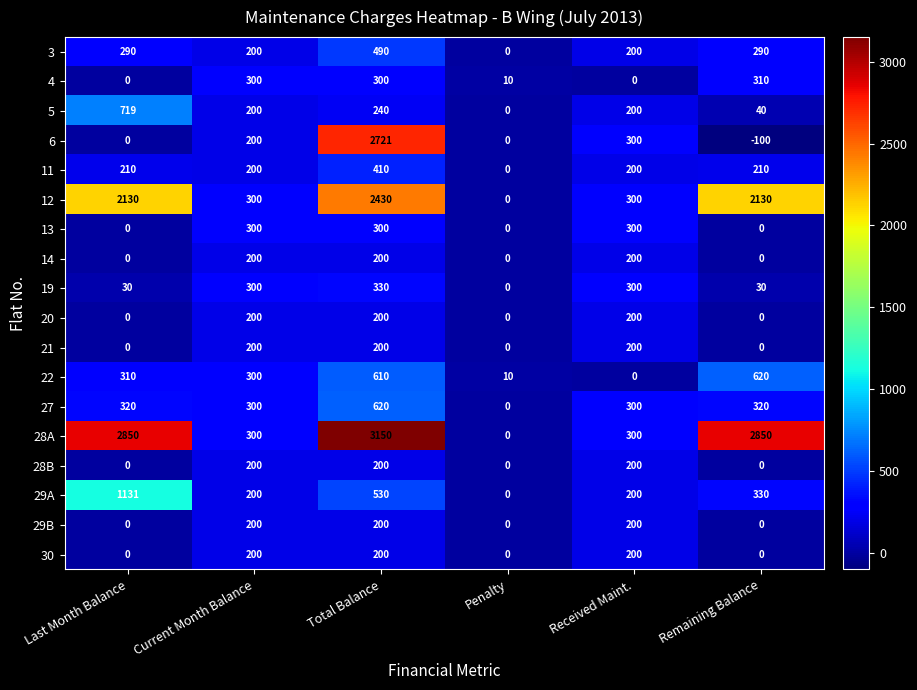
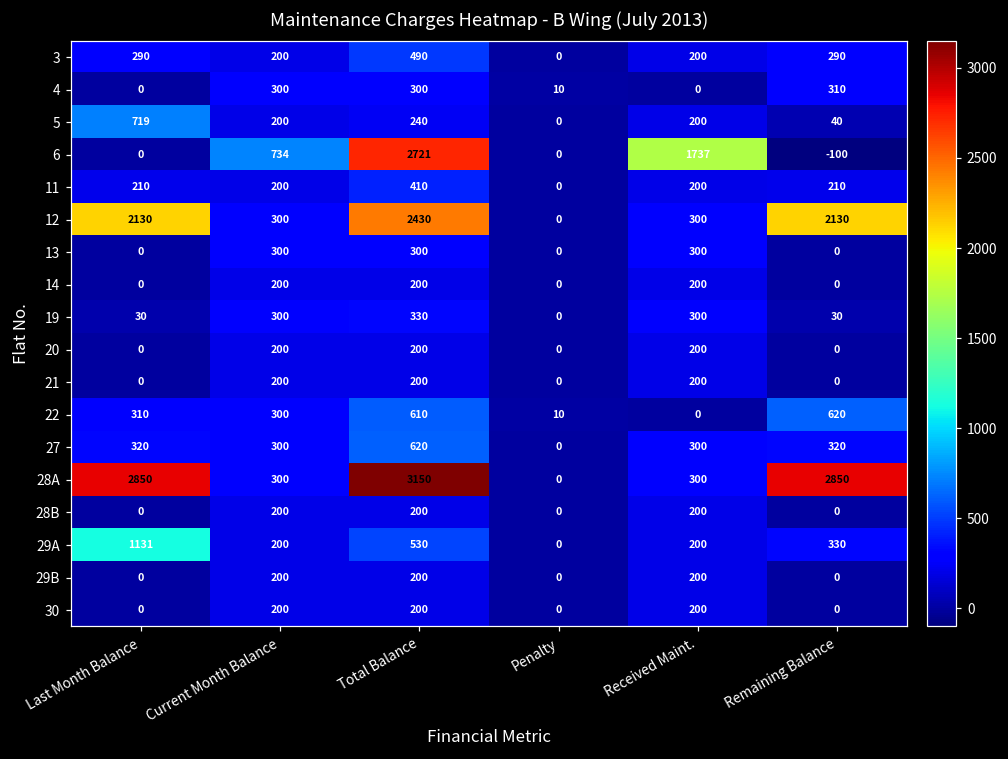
  {
    "3": {
      "Last Month Balance": 290,
      "Current Month Balance": 200,
      "Total Balance": 490,
      "Penalty": 0,
      "Received Maint.": 200,
      "Remaining Balance": 290
    },
    "4": {
      "Last Month Balance": 0,
      "Current Month Balance": 300,
      "Total Balance": 300,
      "Penalty": 10,
      "Received Maint.": 0,
      "Remaining Balance": 310
    },
    "5": {
      "Last Month Balance": 719,
      "Current Month Balance": 200,
      "Total Balance": 240,
      "Penalty": 0,
      "Received Maint.": 200,
      "Remaining Balance": 40
    },
    "6": {
      "Last Month Balance": 0,
-     "Current Month Balance": 200,
+     "Current Month Balance": 734,
      "Total Balance": 2721,
      "Penalty": 0,
-     "Received Maint.": 300,
+     "Received Maint.": 1737,
      "Remaining Balance": -100
    },
    "11": {
      "Last Month Balance": 210,
      "Current Month Balance": 200,
      "Total Balance": 410,
      "Penalty": 0,
      "Received Maint.": 200,
      "Remaining Balance": 210
    },
    "12": {
      "Last Month Balance": 2130,
      "Current Month Balance": 300,
      "Total Balance": 2430,
      "Penalty": 0,
      "Received Maint.": 300,
      "Remaining Balance": 2130
    },
    "13": {
      "Last Month Balance": 0,
      "Current Month Balance": 300,
      "Total Balance": 300,
      "Penalty": 0,
      "Received Maint.": 300,
      "Remaining Balance": 0
    },
    "14": {
      "Last Month Balance": 0,
      "Current Month Balance": 200,
      "Total Balance": 200,
      "Penalty": 0,
      "Received Maint.": 200,
      "Remaining Balance": 0
    },
    "19": {
      "Last Month Balance": 30,
      "Current Month Balance": 300,
      "Total Balance": 330,
      "Penalty": 0,
      "Received Maint.": 300,
      "Remaining Balance": 30
    },
    "20": {
      "Last Month Balance": 0,
      "Current Month Balance": 200,
      "Total Balance": 200,
      "Penalty": 0,
      "Received Maint.": 200,
      "Remaining Balance": 0
    },
    "21": {
      "Last Month Balance": 0,
      "Current Month Balance": 200,
      "Total Balance": 200,
      "Penalty": 0,
      "Received Maint.": 200,
      "Remaining Balance": 0
    },
    "22": {
      "Last Month Balance": 310,
      "Current Month Balance": 300,
      "Total Balance": 610,
      "Penalty": 10,
      "Received Maint.": 0,
      "Remaining Balance": 620
    },
    "27": {
      "Last Month Balance": 320,
      "Current Month Balance": 300,
      "Total Balance": 620,
      "Penalty": 0,
      "Received Maint.": 300,
      "Remaining Balance": 320
    },
    "28A": {
      "Last Month Balance": 2850,
      "Current Month Balance": 300,
      "Total Balance": 3150,
      "Penalty": 0,
      "Received Maint.": 300,
      "Remaining Balance": 2850
    },
    "28B": {
      "Last Month Balance": 0,
      "Current Month Balance": 200,
      "Total Balance": 200,
      "Penalty": 0,
      "Received Maint.": 200,
      "Remaining Balance": 0
    },
    "29A": {
      "Last Month Balance": 1131,
      "Current Month Balance": 200,
      "Total Balance": 530,
      "Penalty": 0,
      "Received Maint.": 200,
      "Remaining Balance": 330
    },
    "29B": {
      "Last Month Balance": 0,
      "Current Month Balance": 200,
      "Total Balance": 200,
      "Penalty": 0,
      "Received Maint.": 200,
      "Remaining Balance": 0
    },
    "30": {
      "Last Month Balance": 0,
      "Current Month Balance": 200,
      "Total Balance": 200,
      "Penalty": 0,
      "Received Maint.": 200,
      "Remaining Balance": 0
    }
  }
